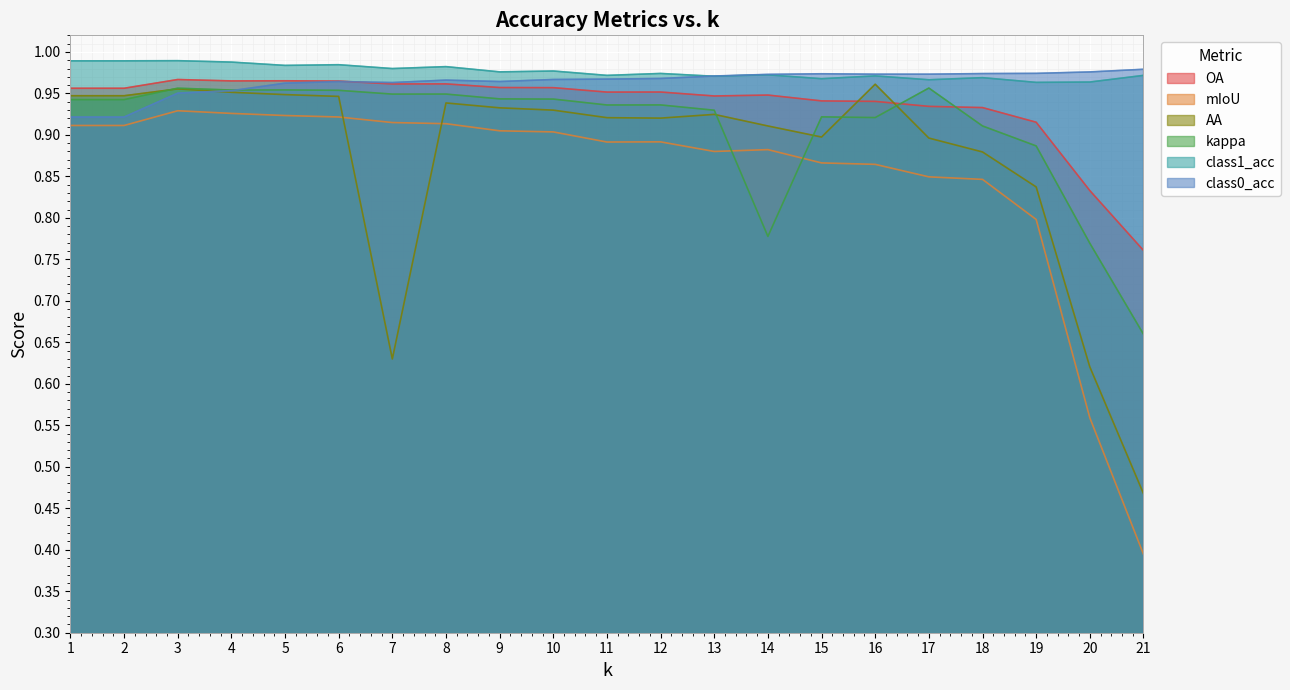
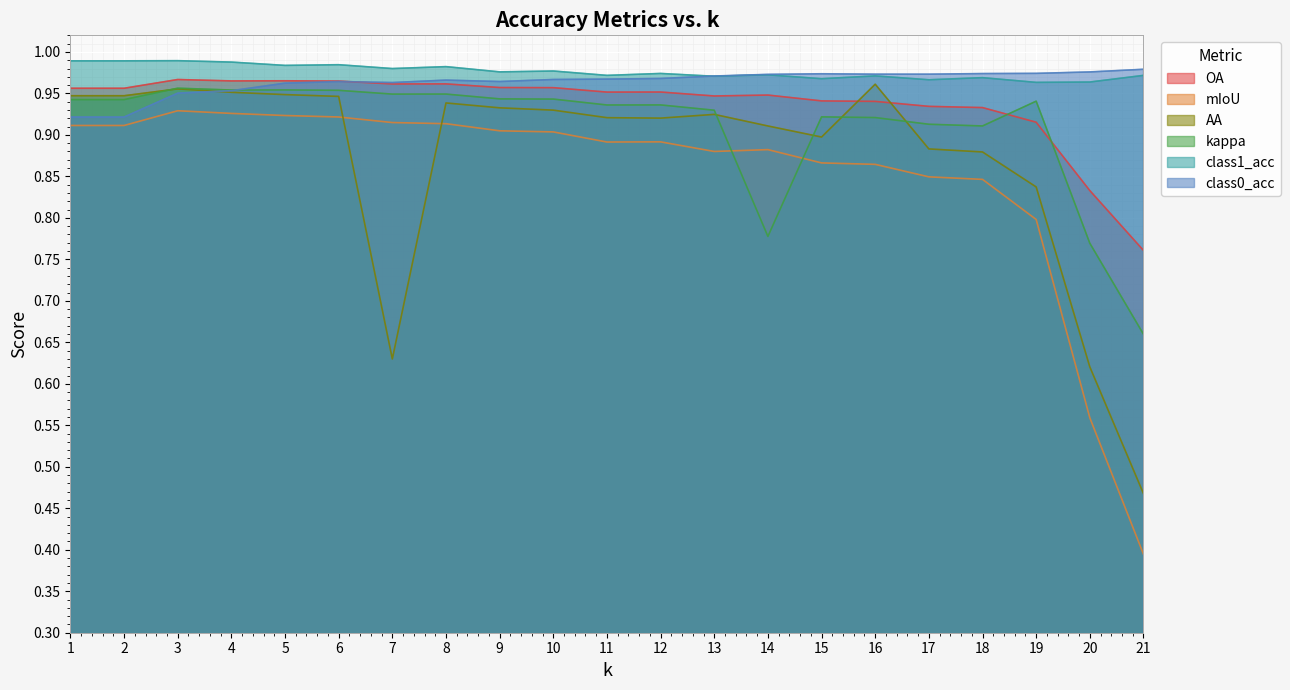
  {
    "AA": {
      "1": 0.95,
      "2": 0.95,
      "5": 0.95,
      "6": 0.95,
      "7": 0.63,
      "8": 0.94,
      "9": 0.93,
      "10": 0.93,
      "11": 0.92,
      "12": 0.92,
      "13": 0.92,
      "14": 0.91,
      "15": 0.90,
      "16": 0.96,
-     "17": 0.90,
+     "17": 0.88,
      "18": 0.88,
      "19": 0.84,
      "20": 0.62,
      "21": 0.47
    },
    "kappa": {
      "1": 0.94,
      "2": 0.94,
      "5": 0.95,
      "6": 0.95,
      "7": 0.95,
      "8": 0.95,
      "9": 0.94,
      "10": 0.94,
      "11": 0.94,
      "12": 0.94,
      "13": 0.93,
      "14": 0.78,
      "15": 0.92,
      "16": 0.92,
-     "17": 0.96,
+     "17": 0.91,
      "18": 0.91,
-     "19": 0.89,
+     "19": 0.94,
      "20": 0.77,
      "21": 0.66
    }
  }
